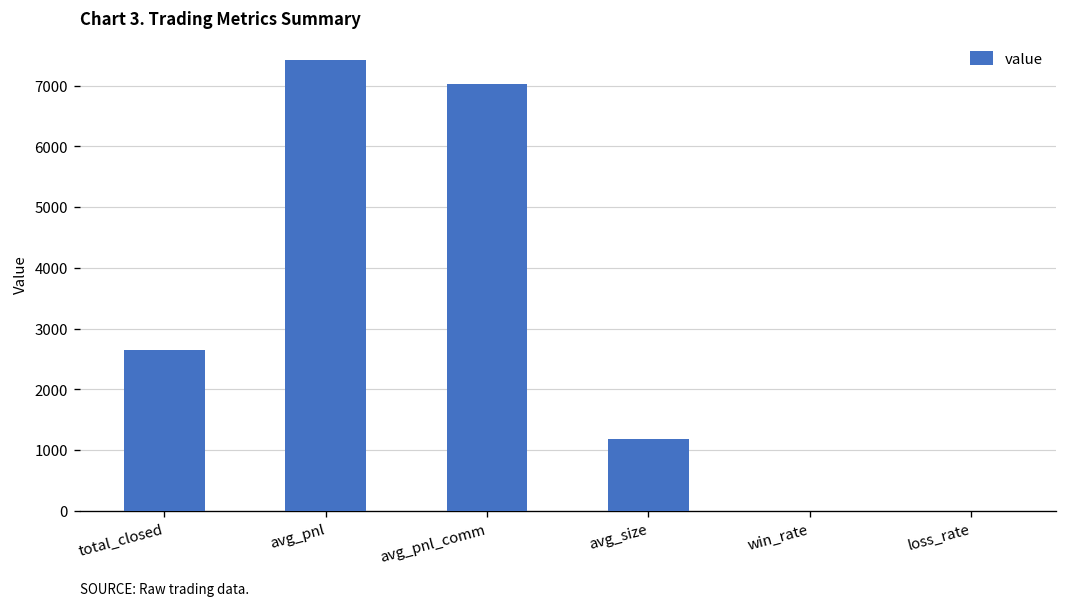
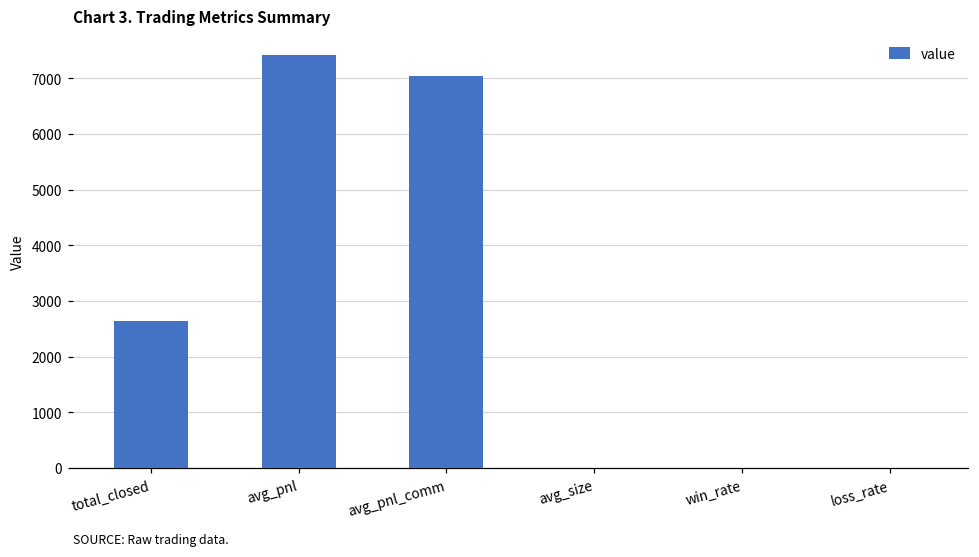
  {
    "total_closed": 2600,
    "avg_pnl": 7400,
    "avg_pnl_comm": 7000,
-   "avg_size": 1200,
+   "avg_size": 0,
    "loss_rate": 0
  }
